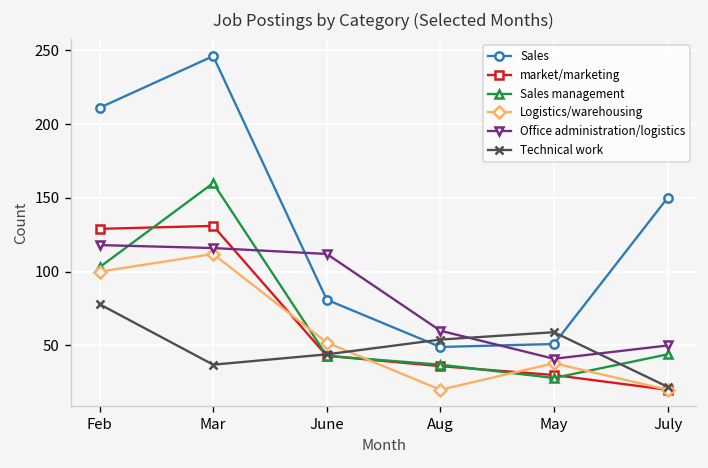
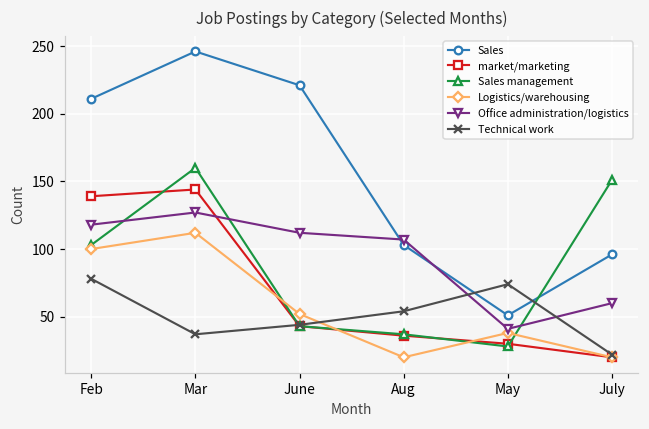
  {
    "Sales": {
      "Feb": 211,
      "Mar": 246,
-     "June": 81,
-     "Aug": 49,
+     "June": 221,
+     "Aug": 103,
      "May": 51,
-     "July": 150
+     "July": 96
    },
    "market/marketing": {
-     "Feb": 129,
-     "Mar": 131
+     "Feb": 139,
+     "Mar": 144
    },
    "Sales management": {
      "Feb": 103,
      "Mar": 160,
-     "July": 44
+     "July": 151
    },
    "Logistics/warehousing": {
      "Feb": 100,
      "Mar": 112,
      "June": 52,
      "Aug": 20,
      "May": 38
    },
    "Office administration/logistics": {
      "Feb": 118,
-     "Mar": 116,
+     "Mar": 127,
      "June": 112,
-     "Aug": 60,
+     "Aug": 107,
      "May": 41,
-     "July": 50
+     "July": 60
    },
    "Technical work": {
      "Feb": 78,
      "Mar": 37,
      "Aug": 54,
-     "May": 59
+     "May": 74
    }
  }
